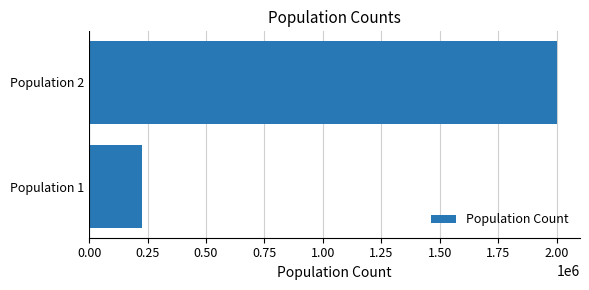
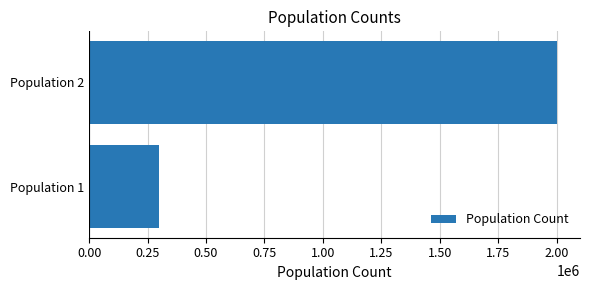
  {
    "Population 2": 2000000,
-   "Population 1": 230000
+   "Population 1": 300000
  }
